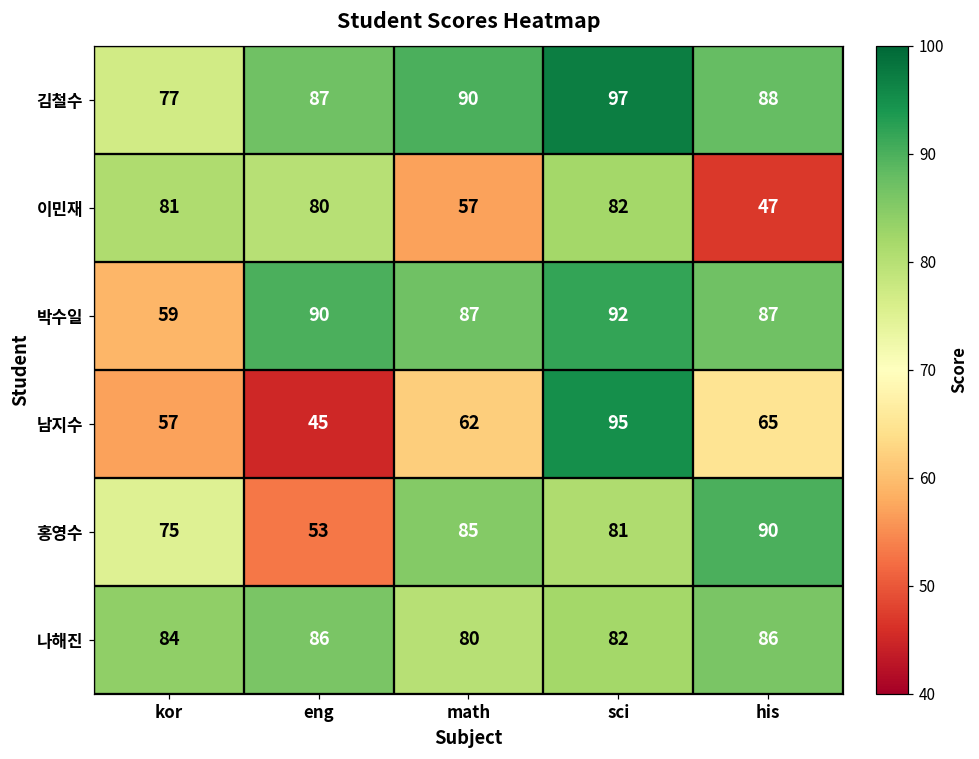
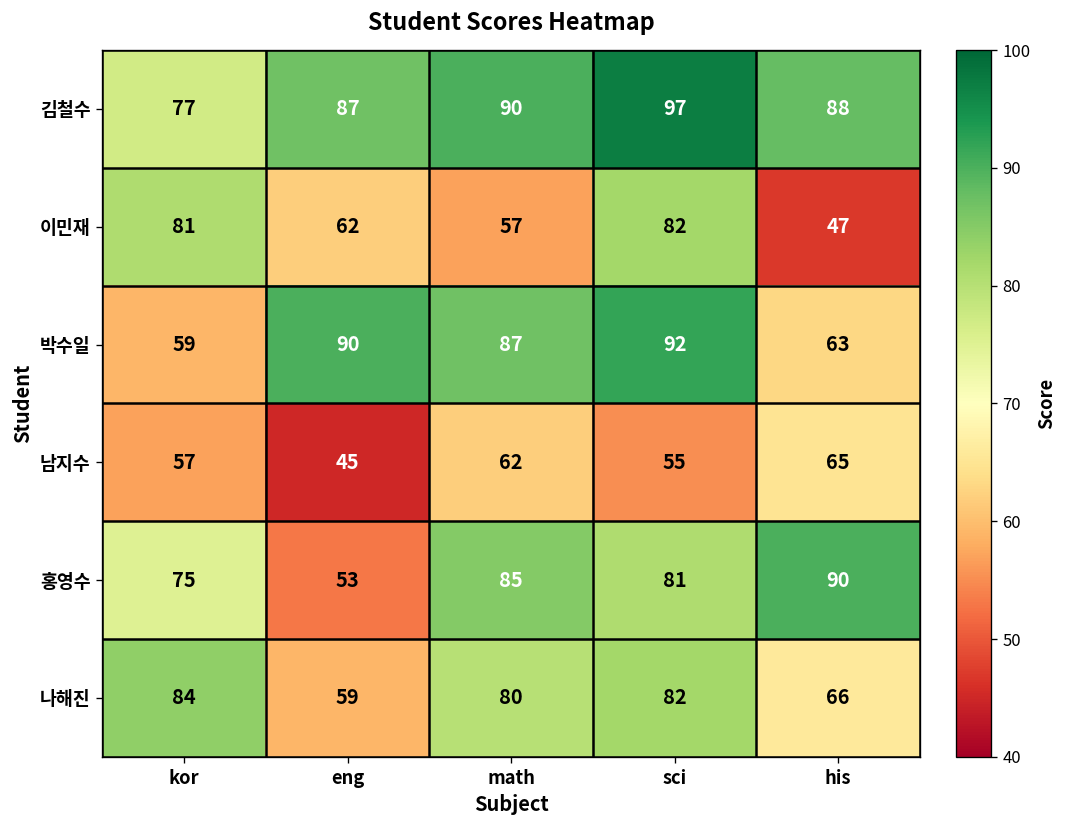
  {
    "김철수": {
      "kor": 77,
      "eng": 87,
      "math": 90,
      "sci": 97,
      "his": 88
    },
    "이민재": {
      "kor": 81,
-     "eng": 80,
+     "eng": 62,
      "math": 57,
      "sci": 82,
      "his": 47
    },
    "박수일": {
      "kor": 59,
      "eng": 90,
      "math": 87,
      "sci": 92,
-     "his": 87
+     "his": 63
    },
    "남지수": {
      "kor": 57,
      "eng": 45,
      "math": 62,
-     "sci": 95,
+     "sci": 55,
      "his": 65
    },
    "홍영수": {
      "kor": 75,
      "eng": 53,
      "math": 85,
      "sci": 81,
      "his": 90
    },
    "나해진": {
      "kor": 84,
-     "eng": 86,
+     "eng": 59,
      "math": 80,
      "sci": 82,
-     "his": 86
+     "his": 66
    }
  }
